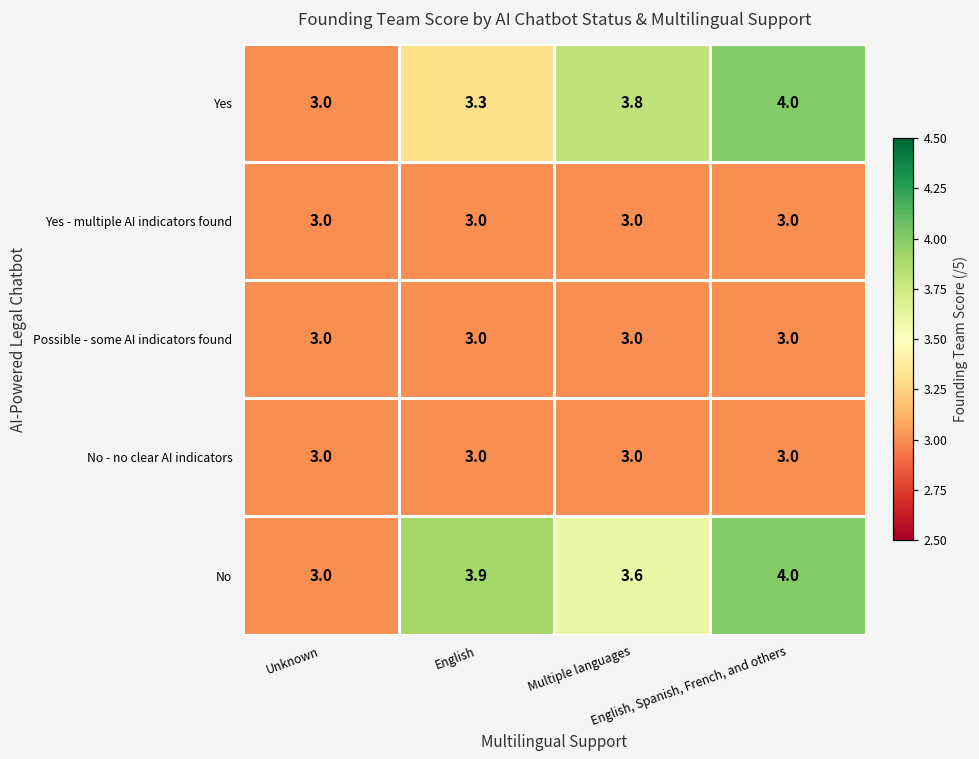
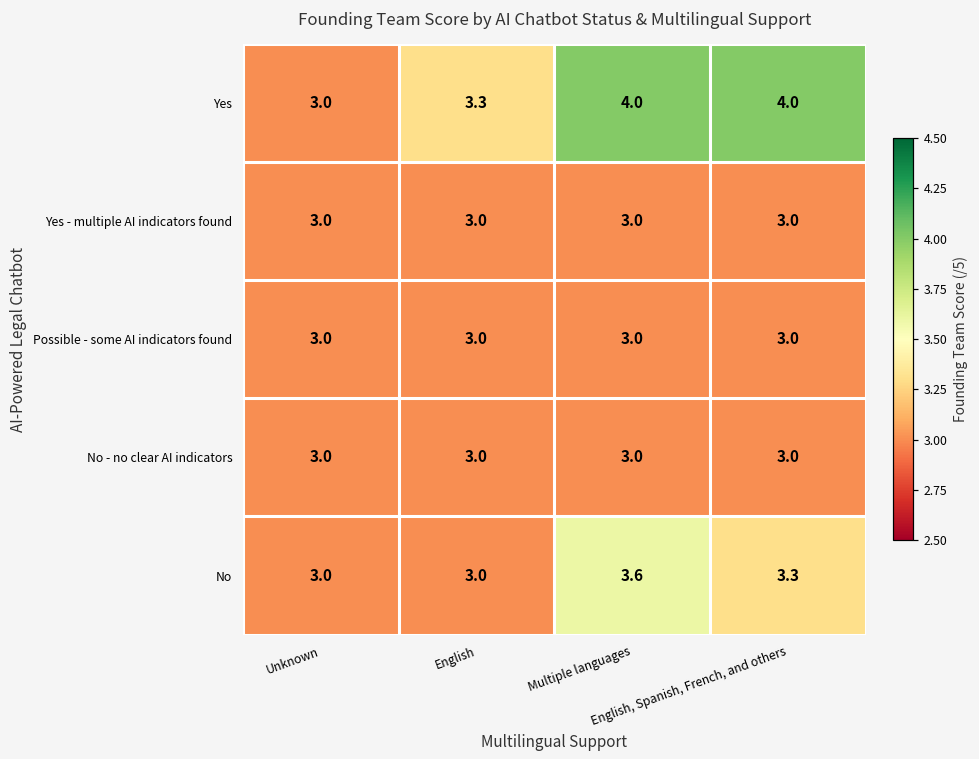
  {
    "Yes": {
      "Unknown": 3.0,
      "English": 3.3,
-     "Multiple languages": 3.8,
+     "Multiple languages": 4.0,
      "English, Spanish, French, and others": 4.0
    },
    "Yes - multiple AI indicators found": {
      "Unknown": 3.0,
      "English": 3.0,
      "Multiple languages": 3.0,
      "English, Spanish, French, and others": 3.0
    },
    "Possible - some AI indicators found": {
      "Unknown": 3.0,
      "English": 3.0,
      "Multiple languages": 3.0,
      "English, Spanish, French, and others": 3.0
    },
    "No - no clear AI indicators": {
      "Unknown": 3.0,
      "English": 3.0,
      "Multiple languages": 3.0,
      "English, Spanish, French, and others": 3.0
    },
    "No": {
      "Unknown": 3.0,
-     "English": 3.9,
+     "English": 3.0,
      "Multiple languages": 3.6,
-     "English, Spanish, French, and others": 4.0
+     "English, Spanish, French, and others": 3.3
    }
  }
